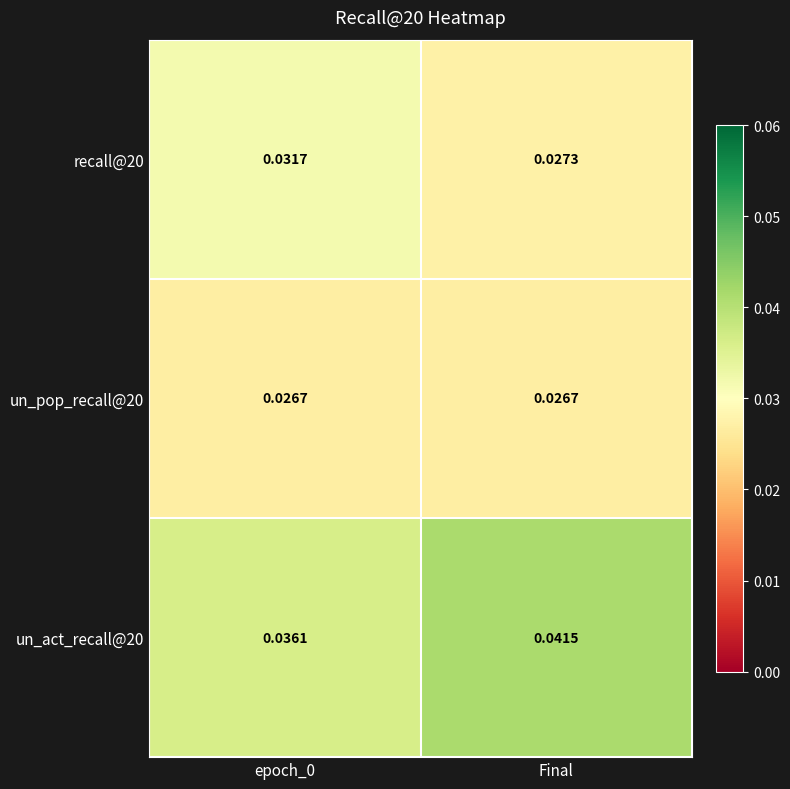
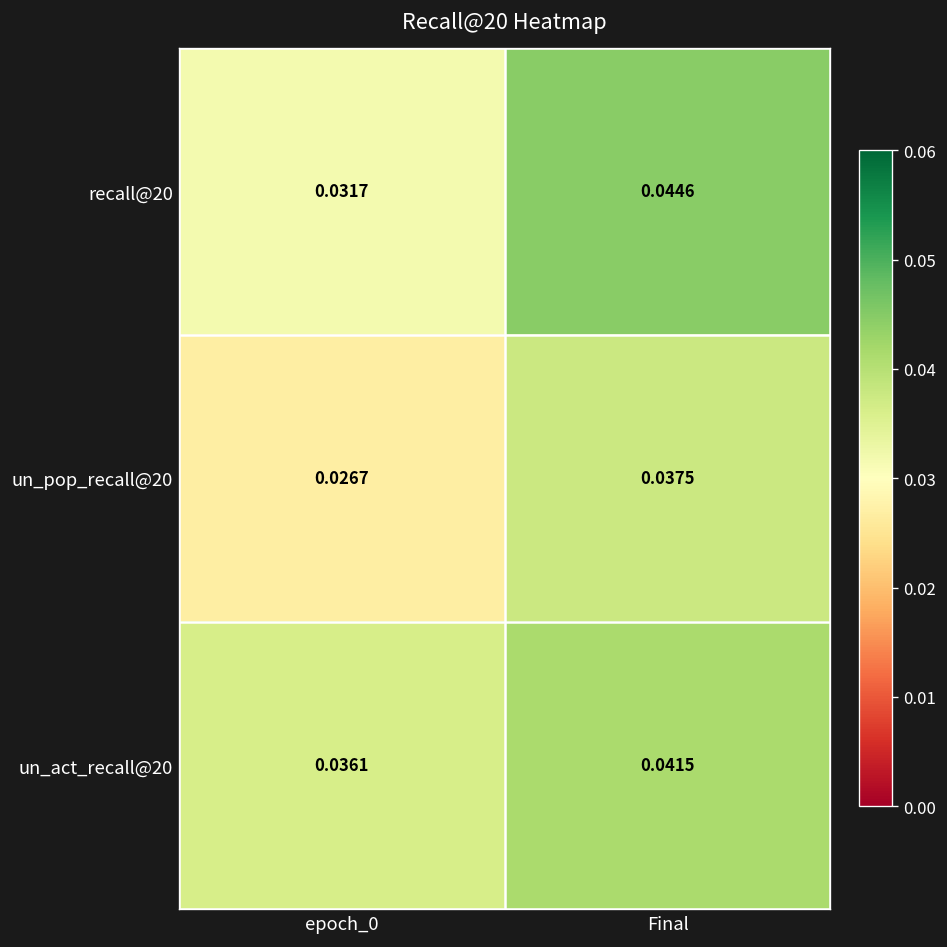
  {
    "recall@20": {
      "epoch_0": 0.0317,
-     "Final": 0.0273
+     "Final": 0.0446
    },
    "un_pop_recall@20": {
      "epoch_0": 0.0267,
-     "Final": 0.0267
+     "Final": 0.0375
    },
    "un_act_recall@20": {
      "epoch_0": 0.0361,
      "Final": 0.0415
    }
  }
